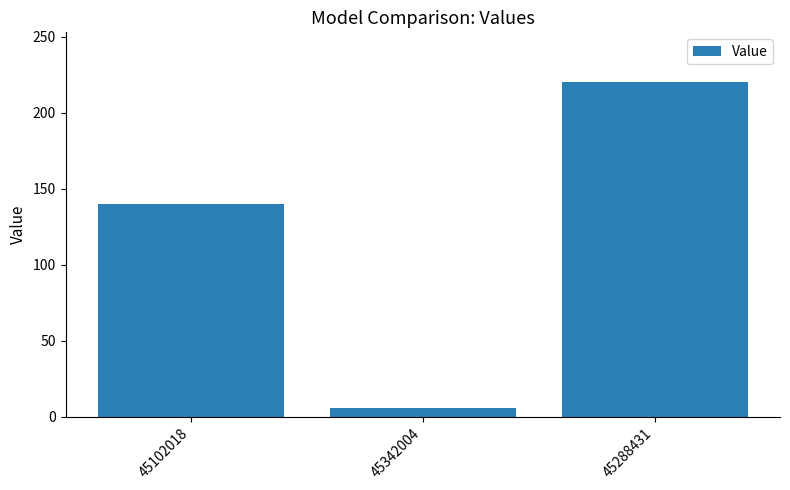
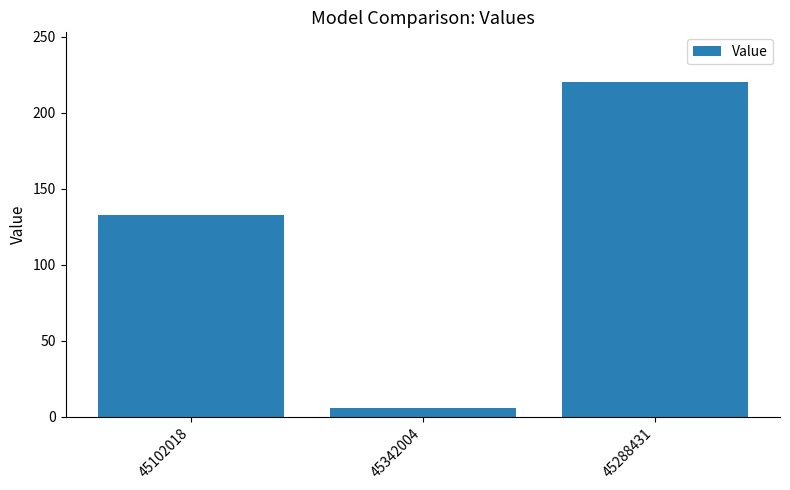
  {
-   "45102018": 140,
+   "45102018": 133,
    "45342004": 6,
    "45288431": 220
  }
